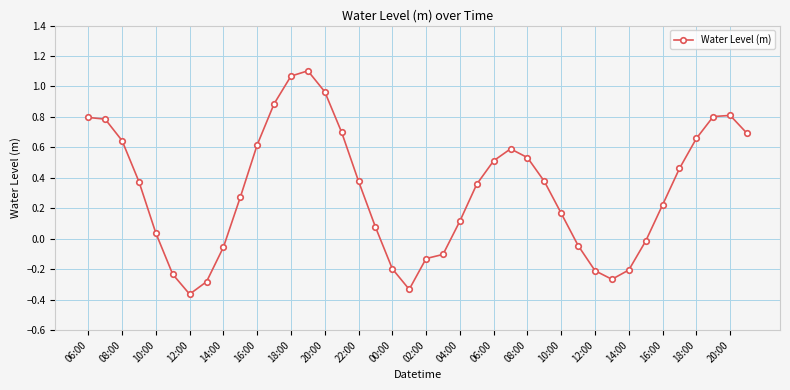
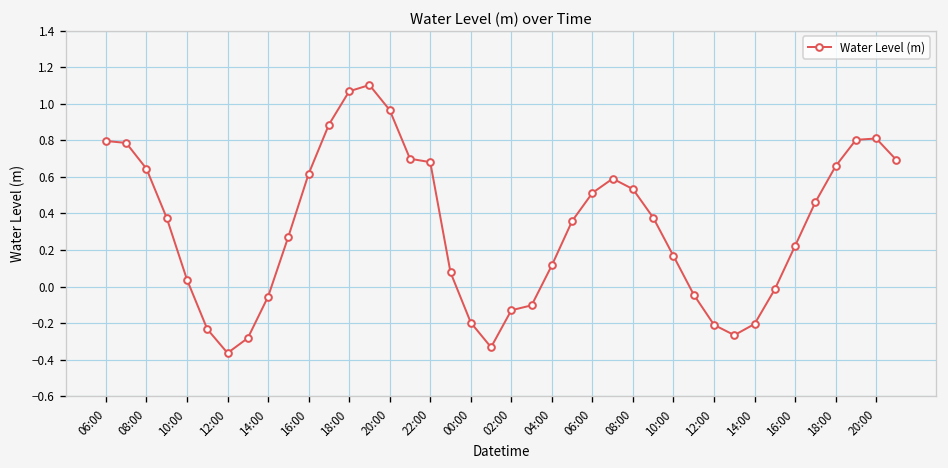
  {
-   "22:00": 0.38,
+   "22:00": 0.68,
    "00:00": -0.20,
    "02:00": -0.13,
    "04:00": 0.12
  }
